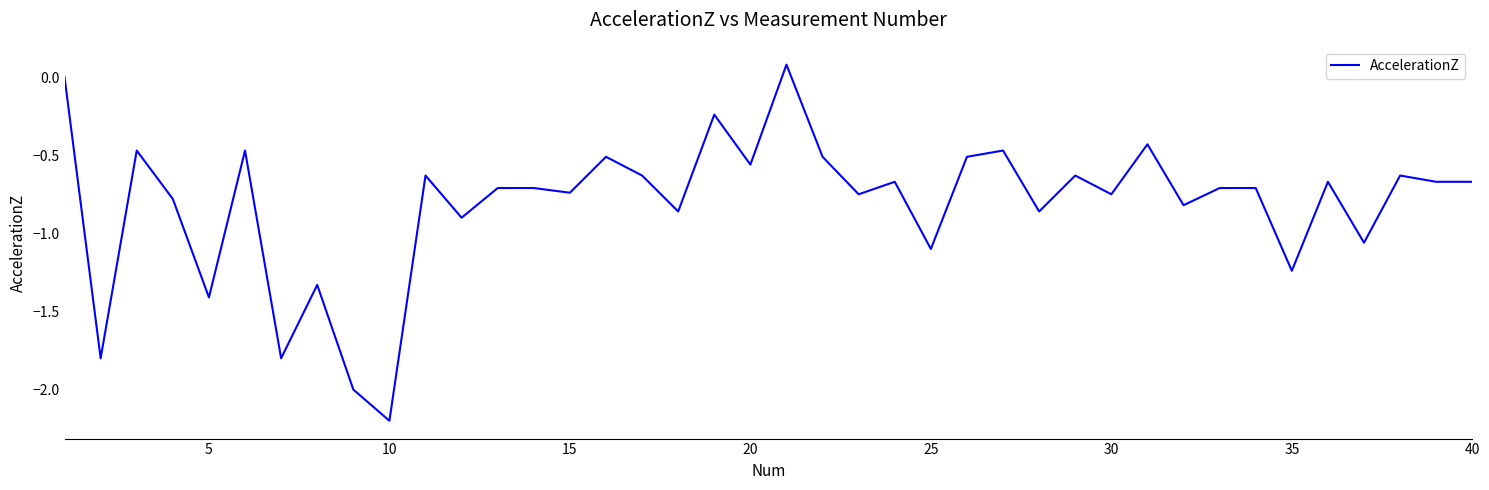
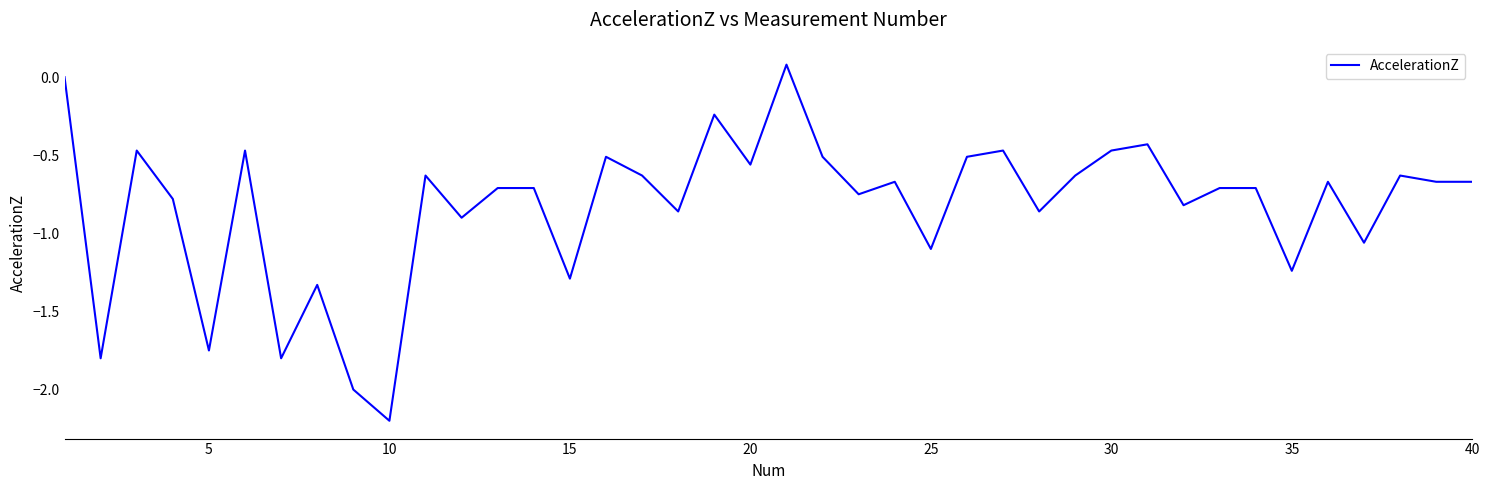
  {
-   "5": -1.41,
+   "5": -1.75,
    "10": -2.20,
-   "15": -0.74,
+   "15": -1.29,
    "20": -0.56,
    "25": -1.10,
-   "30": -0.75,
+   "30": -0.47,
    "35": -1.24,
    "40": -0.67
  }
